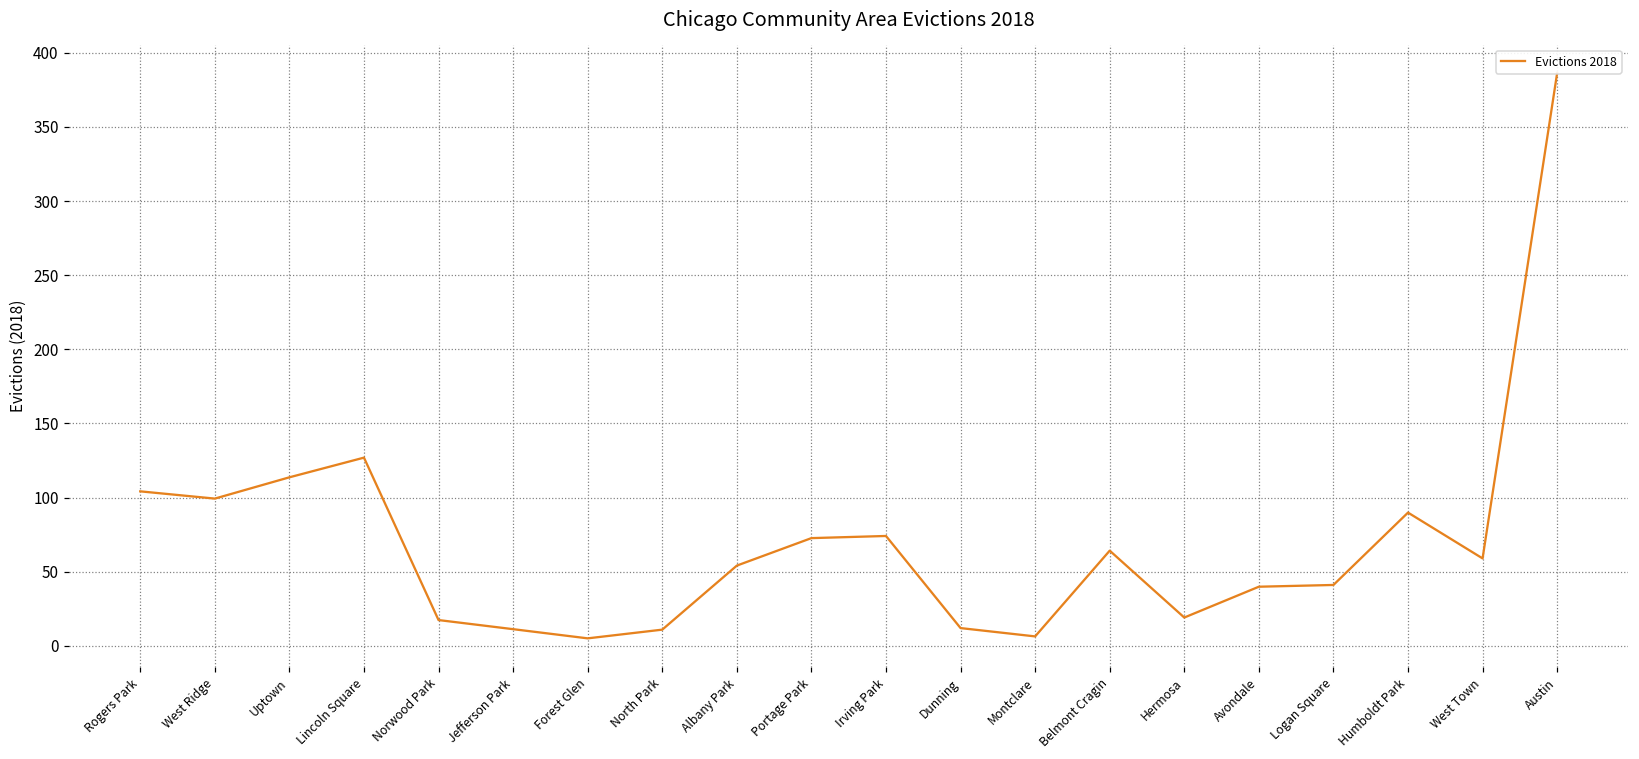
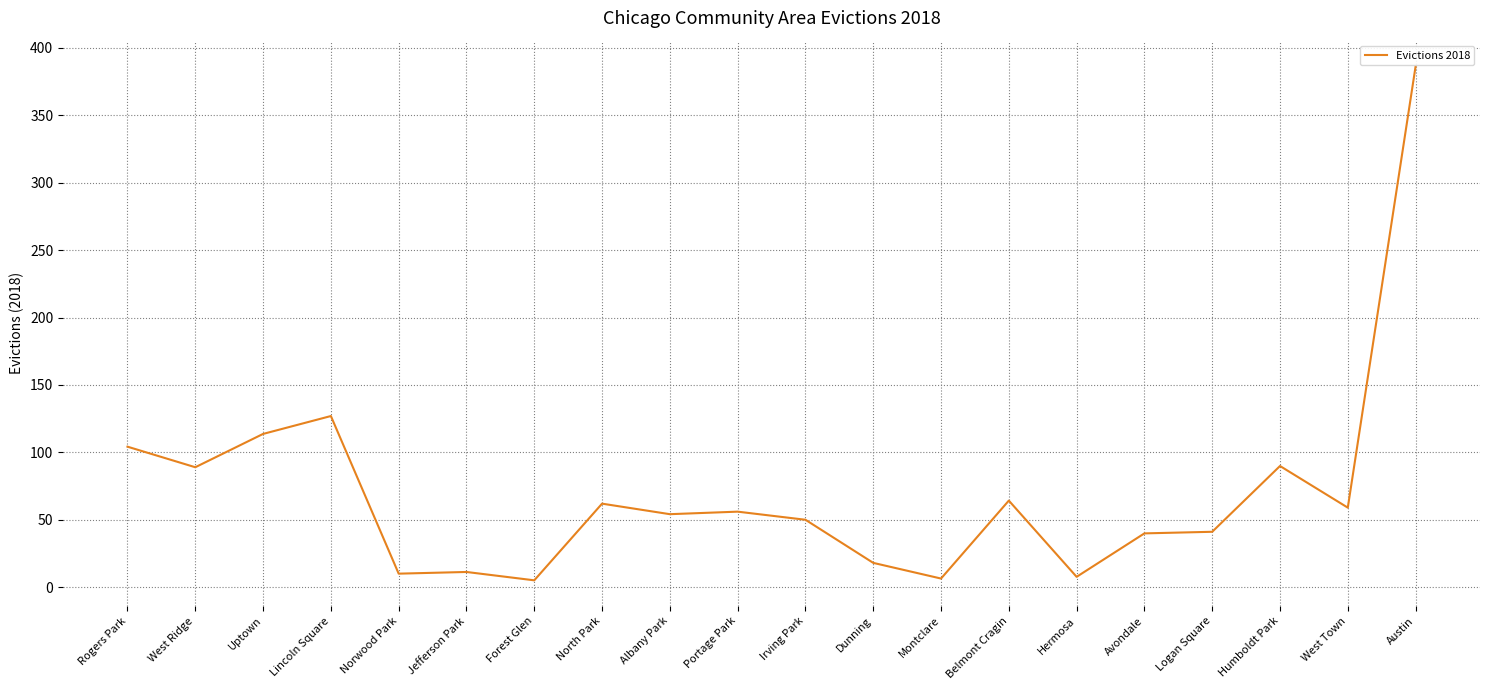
  {
    "Rogers Park": 104,
-   "West Ridge": 99,
+   "West Ridge": 89,
    "Uptown": 114,
    "Lincoln Square": 127,
-   "Norwood Park": 17,
+   "Norwood Park": 10,
    "Jefferson Park": 11,
    "Forest Glen": 5,
-   "North Park": 11,
+   "North Park": 62,
    "Albany Park": 54,
-   "Portage Park": 73,
-   "Irving Park": 74,
-   "Dunning": 12,
+   "Portage Park": 56,
+   "Irving Park": 50,
+   "Dunning": 18,
    "Montclare": 6,
    "Belmont Cragin": 64,
-   "Hermosa": 19,
+   "Hermosa": 8,
    "Avondale": 40,
    "Logan Square": 41,
    "Humboldt Park": 90,
    "West Town": 59,
    "Austin": 386
  }
